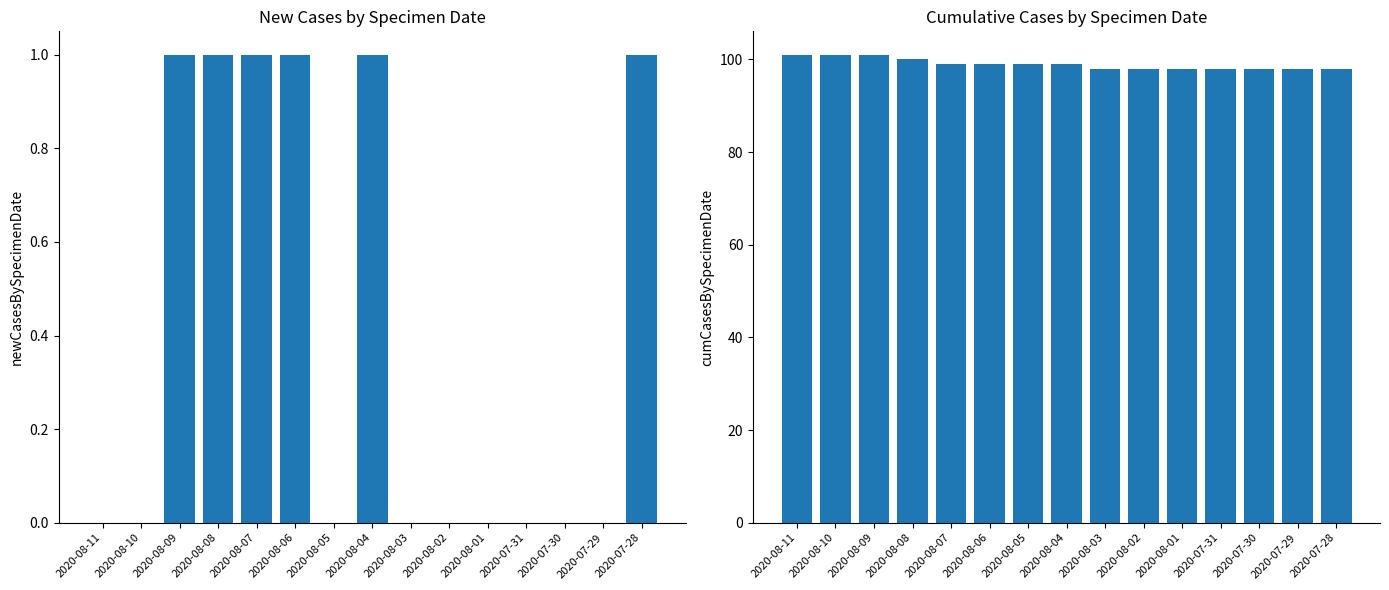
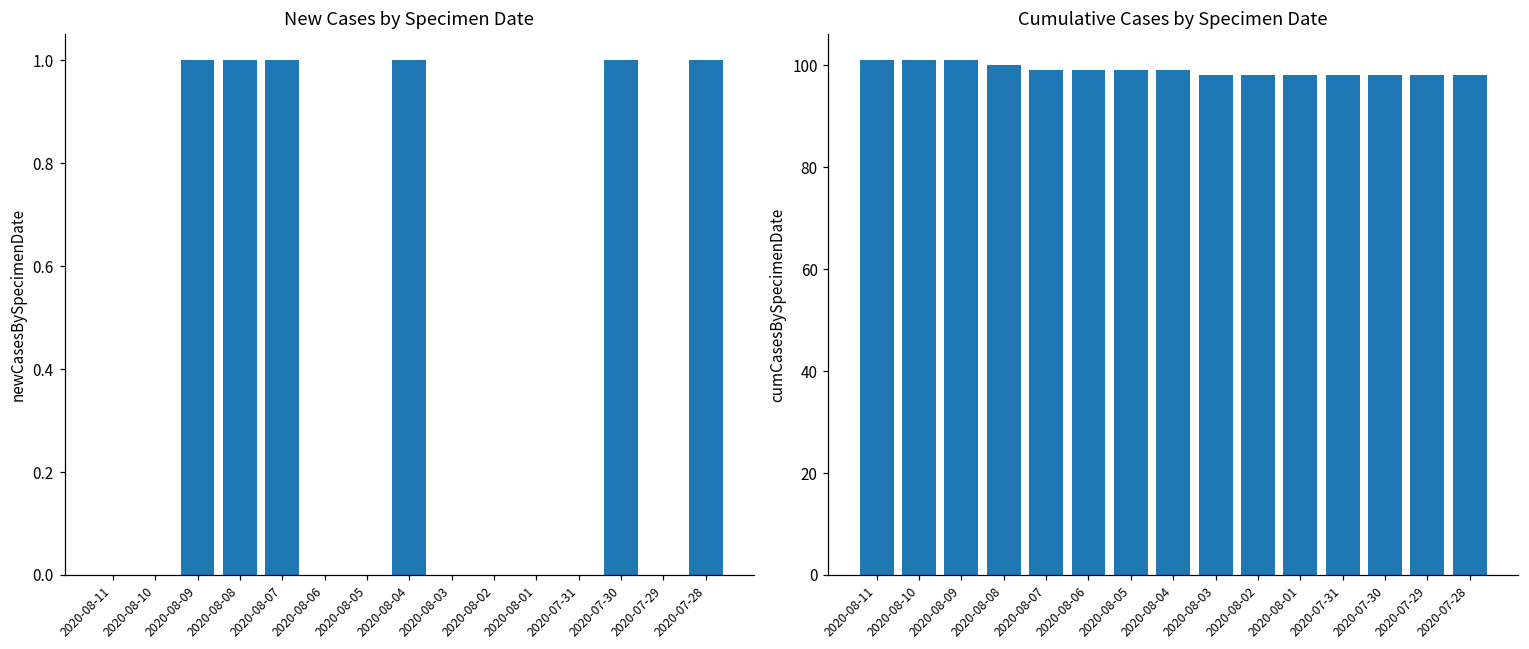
  {
    "New Cases by Specimen Date": {
      "2020-08-11": 0,
      "2020-08-10": 0,
      "2020-08-09": 1,
      "2020-08-08": 1,
      "2020-08-07": 1,
-     "2020-08-06": 1,
+     "2020-08-06": 0,
      "2020-08-05": 0,
      "2020-08-04": 1,
      "2020-08-03": 0,
      "2020-08-02": 0,
      "2020-08-01": 0,
      "2020-07-31": 0,
-     "2020-07-30": 0,
+     "2020-07-30": 1,
      "2020-07-29": 0,
      "2020-07-28": 1
    },
    "Cumulative Cases by Specimen Date": {
      "2020-08-11": 101,
      "2020-08-10": 101,
      "2020-08-09": 101,
      "2020-08-08": 100,
      "2020-08-07": 99,
      "2020-08-06": 99,
      "2020-08-05": 99,
      "2020-08-04": 99,
      "2020-08-03": 98,
      "2020-08-02": 98,
      "2020-08-01": 98,
      "2020-07-31": 98,
      "2020-07-30": 98,
      "2020-07-29": 98,
      "2020-07-28": 98
    }
  }
